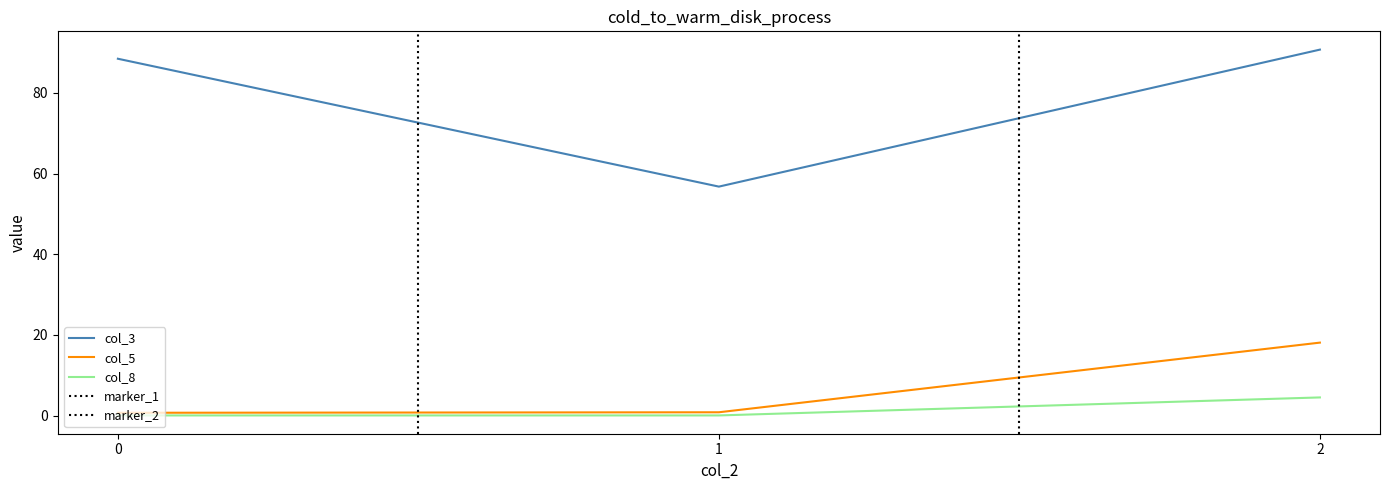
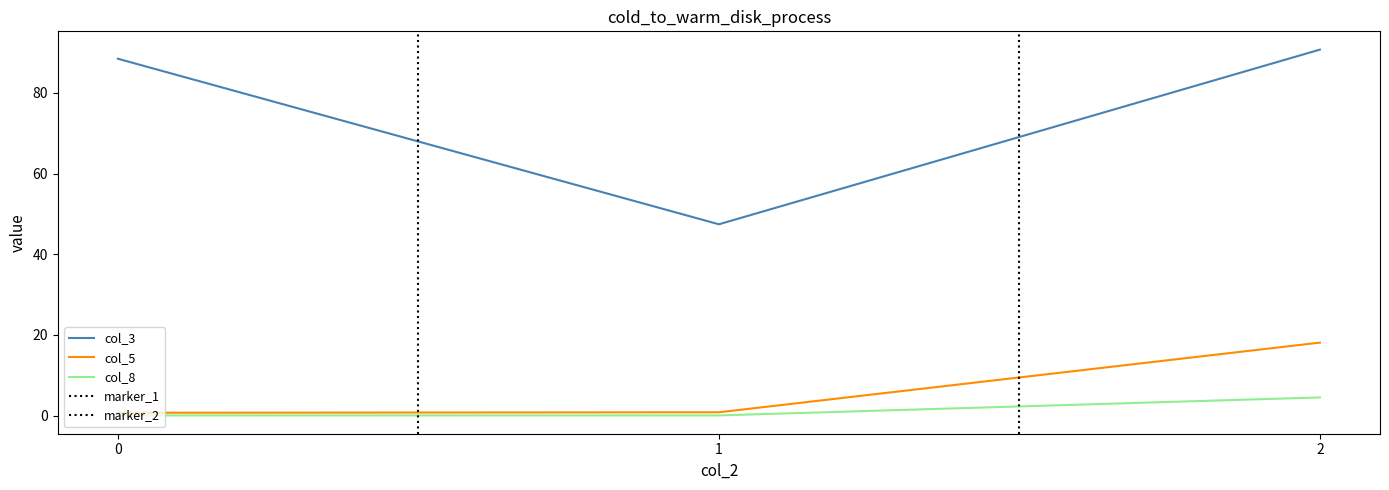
  {
    "col_3": {
      "0": 88,
-     "1": 57,
+     "1": 47,
      "2": 91
    },
    "col_5": {
      "1": 1,
      "2": 18
    },
    "col_8": {
      "1": 0,
      "2": 4
    }
  }
